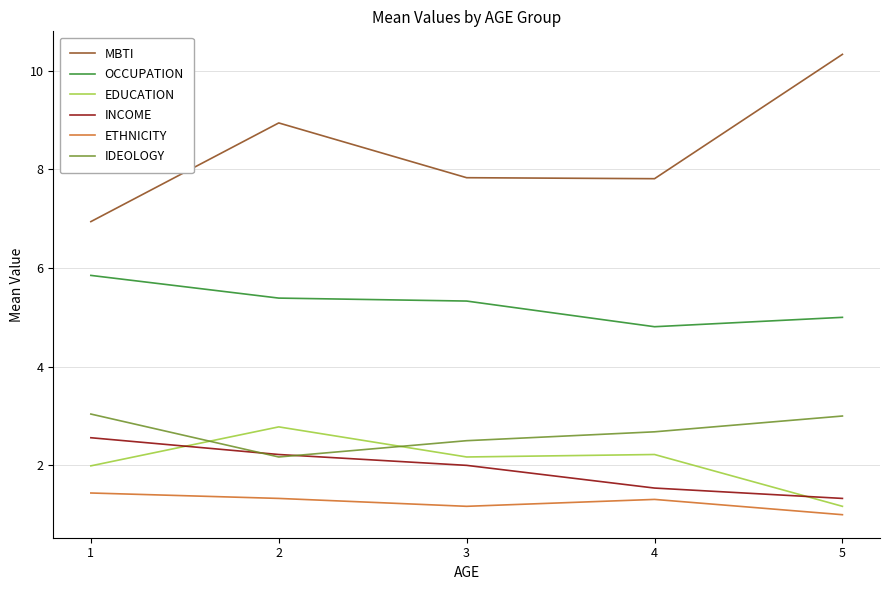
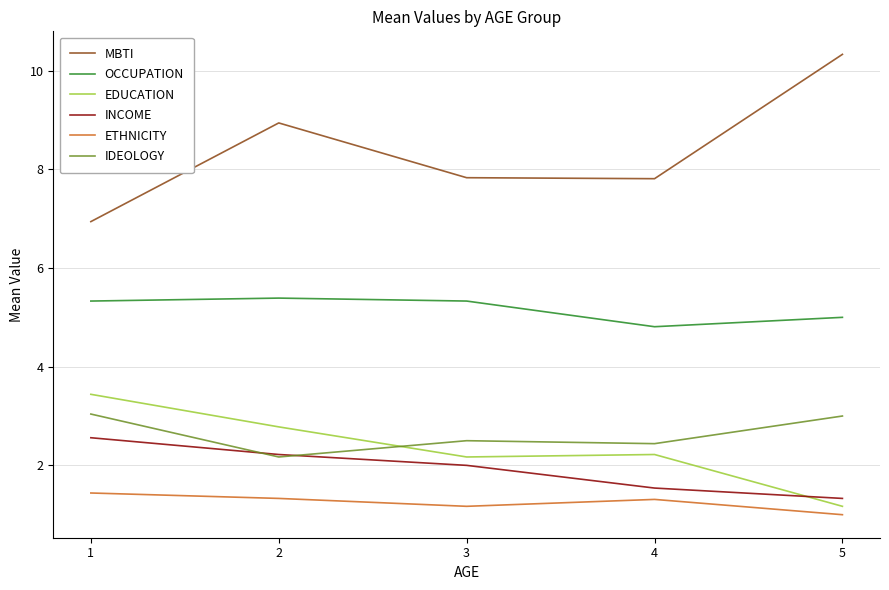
  {
    "MBTI": {
      "1": 6.9,
      "2": 8.9,
      "3": 7.8,
      "4": 7.8,
      "5": 10.3
    },
    "OCCUPATION": {
-     "1": 5.9,
+     "1": 5.3,
      "2": 5.4,
      "3": 5.3,
      "4": 4.8,
      "5": 5.0
    },
    "EDUCATION": {
-     "1": 2.0,
+     "1": 3.4,
      "2": 2.8,
      "3": 2.2,
      "4": 2.2,
      "5": 1.2
    },
    "INCOME": {
      "1": 2.6,
      "3": 2.0,
      "4": 1.5,
      "5": 1.3
    },
    "ETHNICITY": {
      "1": 1.4,
      "2": 1.3,
      "3": 1.2,
      "4": 1.3,
      "5": 1.0
    },
    "IDEOLOGY": {
      "1": 3.0,
      "3": 2.5,
-     "4": 2.7,
+     "4": 2.4,
      "5": 3.0
    }
  }
